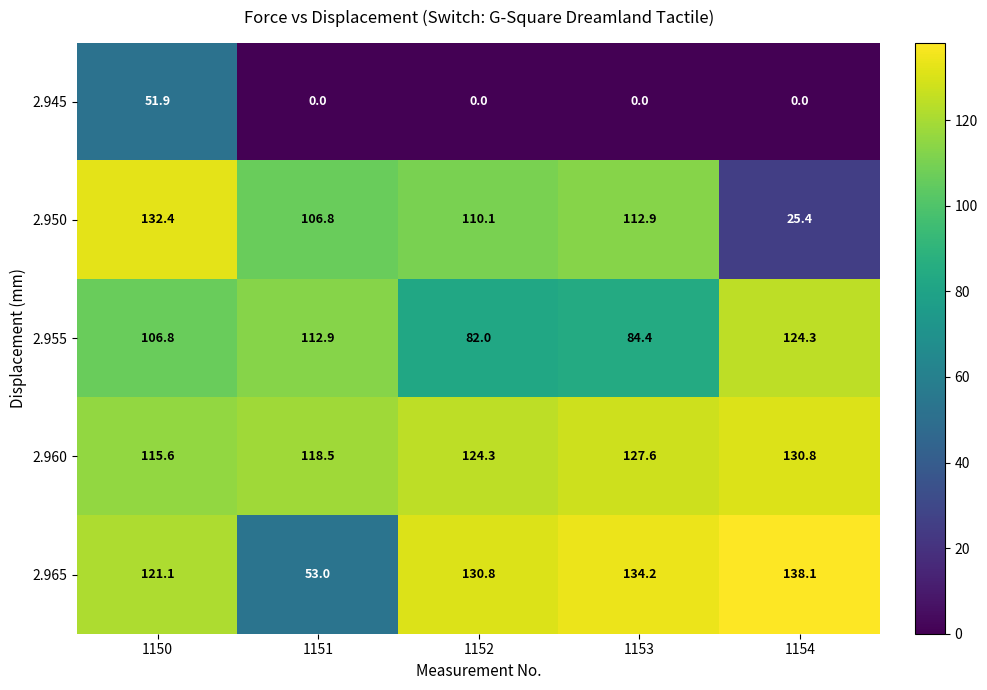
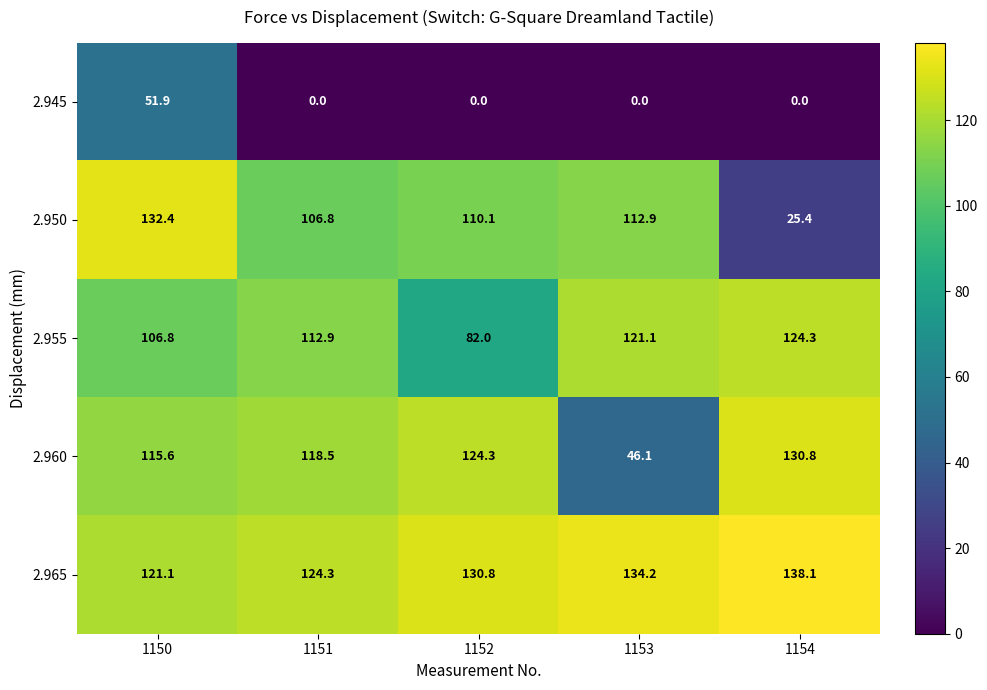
  {
    "2.945": {
      "1150": 51.9,
      "1151": 0.0,
      "1152": 0.0,
      "1153": 0.0,
      "1154": 0.0
    },
    "2.950": {
      "1150": 132.4,
      "1151": 106.8,
      "1152": 110.1,
      "1153": 112.9,
      "1154": 25.4
    },
    "2.955": {
      "1150": 106.8,
      "1151": 112.9,
      "1152": 82.0,
-     "1153": 84.4,
+     "1153": 121.1,
      "1154": 124.3
    },
    "2.960": {
      "1150": 115.6,
      "1151": 118.5,
      "1152": 124.3,
-     "1153": 127.6,
+     "1153": 46.1,
      "1154": 130.8
    },
    "2.965": {
      "1150": 121.1,
-     "1151": 53.0,
+     "1151": 124.3,
      "1152": 130.8,
      "1153": 134.2,
      "1154": 138.1
    }
  }
